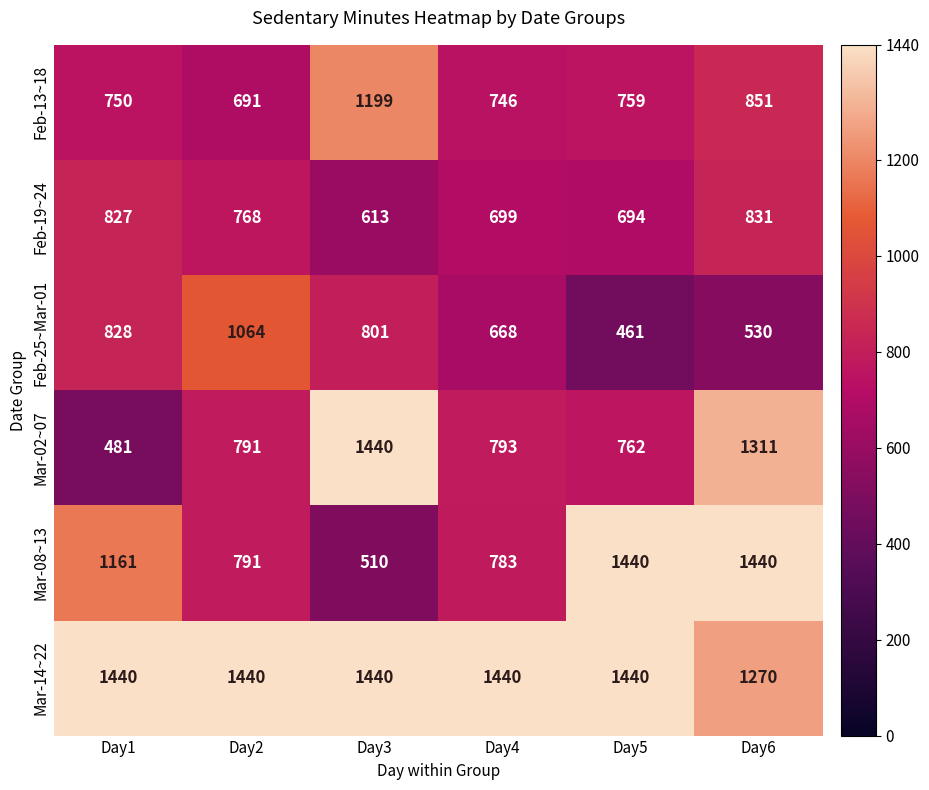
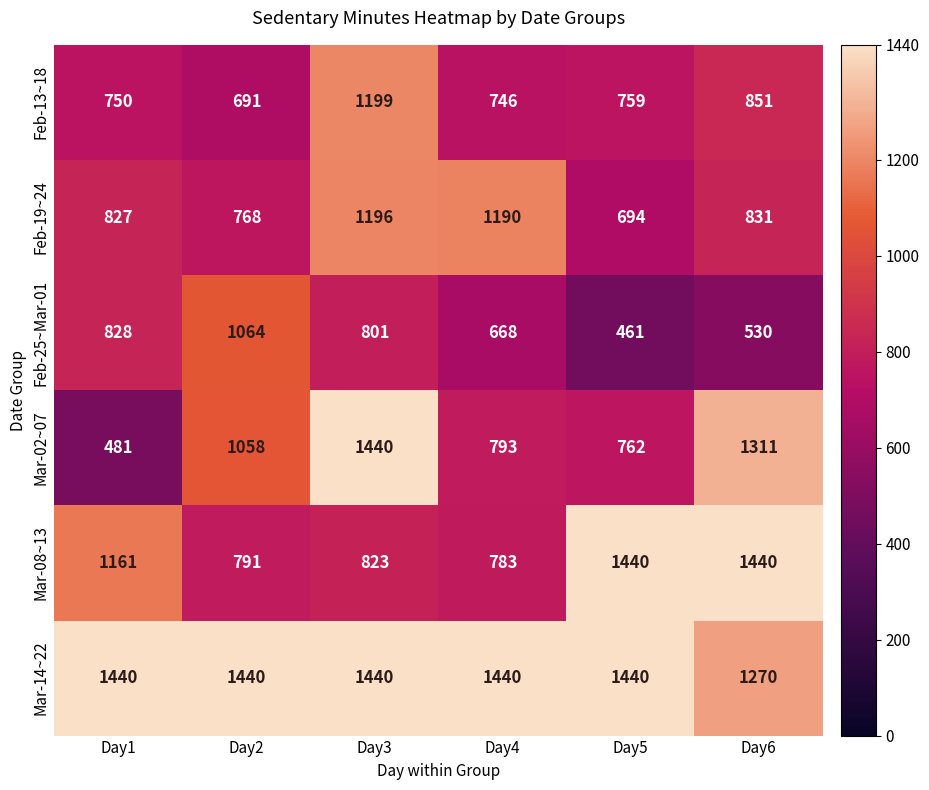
  {
    "Feb-13~18": {
      "Day1": 750,
      "Day2": 691,
      "Day3": 1199,
      "Day4": 746,
      "Day5": 759,
      "Day6": 851
    },
    "Feb-19~24": {
      "Day1": 827,
      "Day2": 768,
-     "Day3": 613,
-     "Day4": 699,
+     "Day3": 1196,
+     "Day4": 1190,
      "Day5": 694,
      "Day6": 831
    },
    "Feb-25~Mar-01": {
      "Day1": 828,
      "Day2": 1064,
      "Day3": 801,
      "Day4": 668,
      "Day5": 461,
      "Day6": 530
    },
    "Mar-02~07": {
      "Day1": 481,
-     "Day2": 791,
+     "Day2": 1058,
      "Day3": 1440,
      "Day4": 793,
      "Day5": 762,
      "Day6": 1311
    },
    "Mar-08~13": {
      "Day1": 1161,
      "Day2": 791,
-     "Day3": 510,
+     "Day3": 823,
      "Day4": 783,
      "Day5": 1440,
      "Day6": 1440
    },
    "Mar-14~22": {
      "Day1": 1440,
      "Day2": 1440,
      "Day3": 1440,
      "Day4": 1440,
      "Day5": 1440,
      "Day6": 1270
    }
  }
